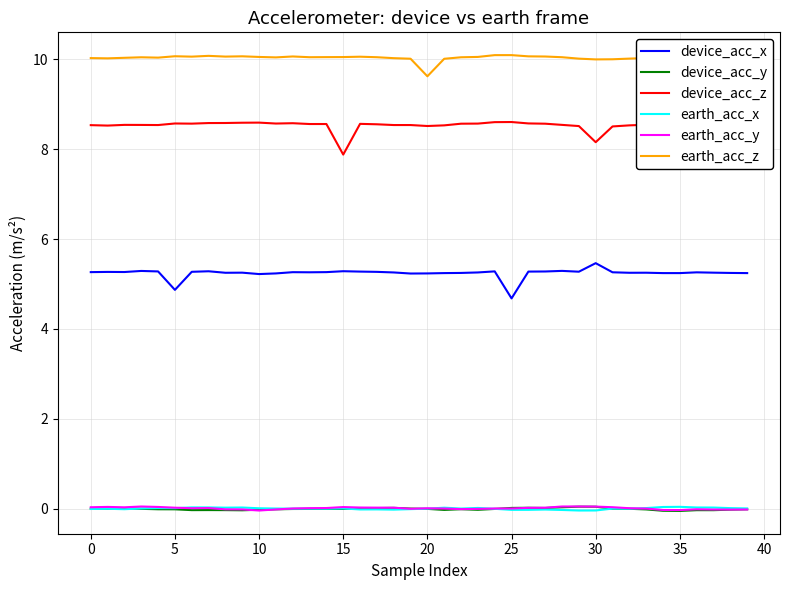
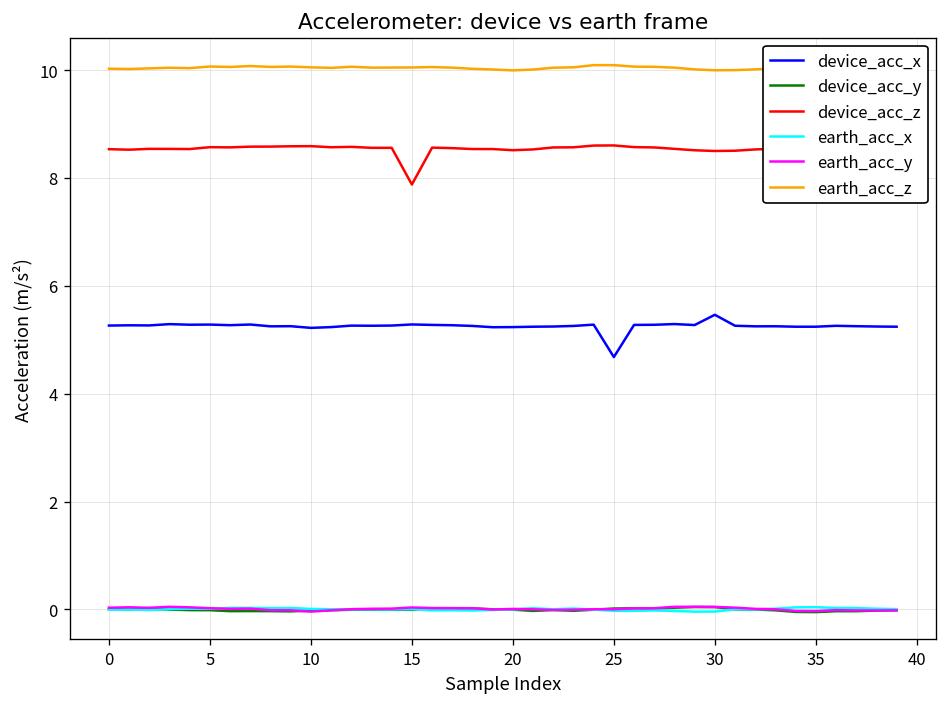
  {
    "device_acc_x": {
      "0": 5.3,
-     "5": 4.9,
+     "5": 5.3,
      "10": 5.2,
      "15": 5.3,
      "20": 5.2,
      "25": 4.7,
      "30": 5.5,
      "35": 5.2
    },
    "device_acc_z": {
      "0": 8.5,
      "5": 8.6,
      "10": 8.6,
      "15": 7.9,
      "20": 8.5,
      "25": 8.6,
-     "30": 8.2
+     "30": 8.5
    },
    "earth_acc_x": {
      "30": 0.0,
      "35": 0.0
    },
    "earth_acc_z": {
      "0": 10.0,
      "5": 10.1,
      "10": 10.1,
      "15": 10.0,
-     "20": 9.6,
+     "20": 10.0,
      "25": 10.1,
      "30": 10.0
    }
  }
